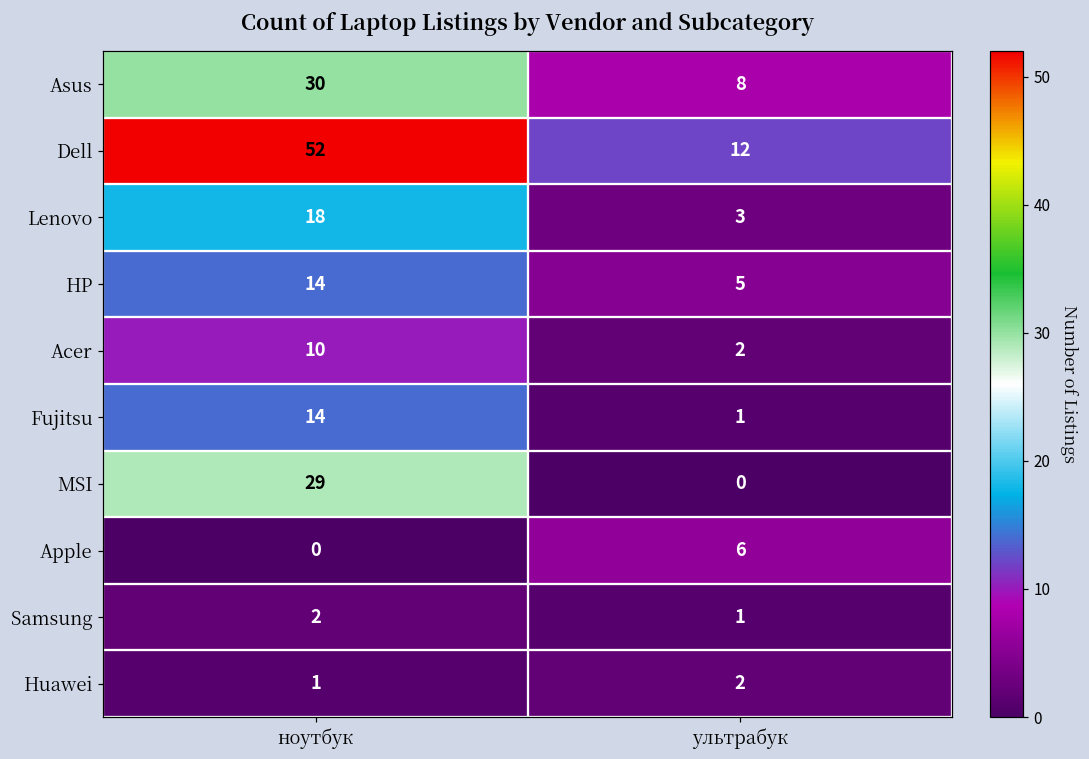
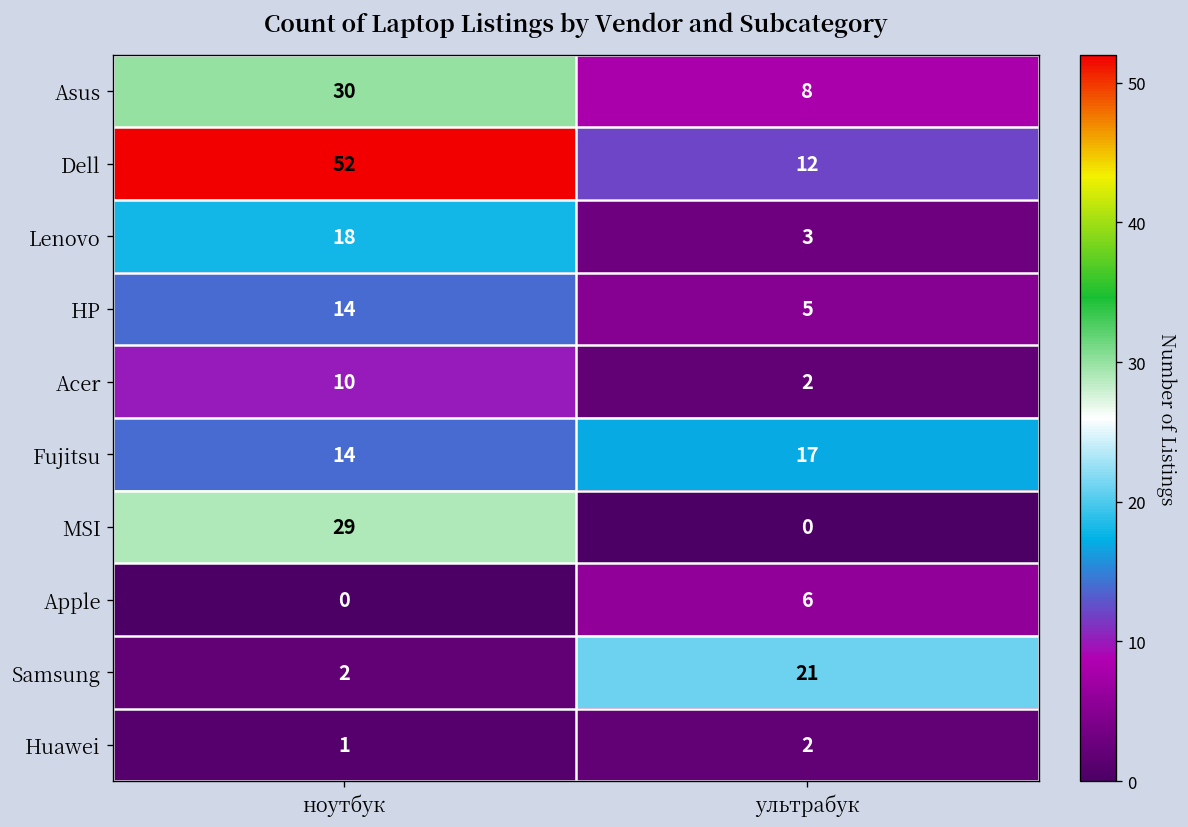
  {
    "Asus": {
      "ноутбук": 30,
      "ультрабук": 8
    },
    "Dell": {
      "ноутбук": 52,
      "ультрабук": 12
    },
    "Lenovo": {
      "ноутбук": 18,
      "ультрабук": 3
    },
    "HP": {
      "ноутбук": 14,
      "ультрабук": 5
    },
    "Acer": {
      "ноутбук": 10,
      "ультрабук": 2
    },
    "Fujitsu": {
      "ноутбук": 14,
-     "ультрабук": 1
+     "ультрабук": 17
    },
    "MSI": {
      "ноутбук": 29,
      "ультрабук": 0
    },
    "Apple": {
      "ноутбук": 0,
      "ультрабук": 6
    },
    "Samsung": {
      "ноутбук": 2,
-     "ультрабук": 1
+     "ультрабук": 21
    },
    "Huawei": {
      "ноутбук": 1,
      "ультрабук": 2
    }
  }
